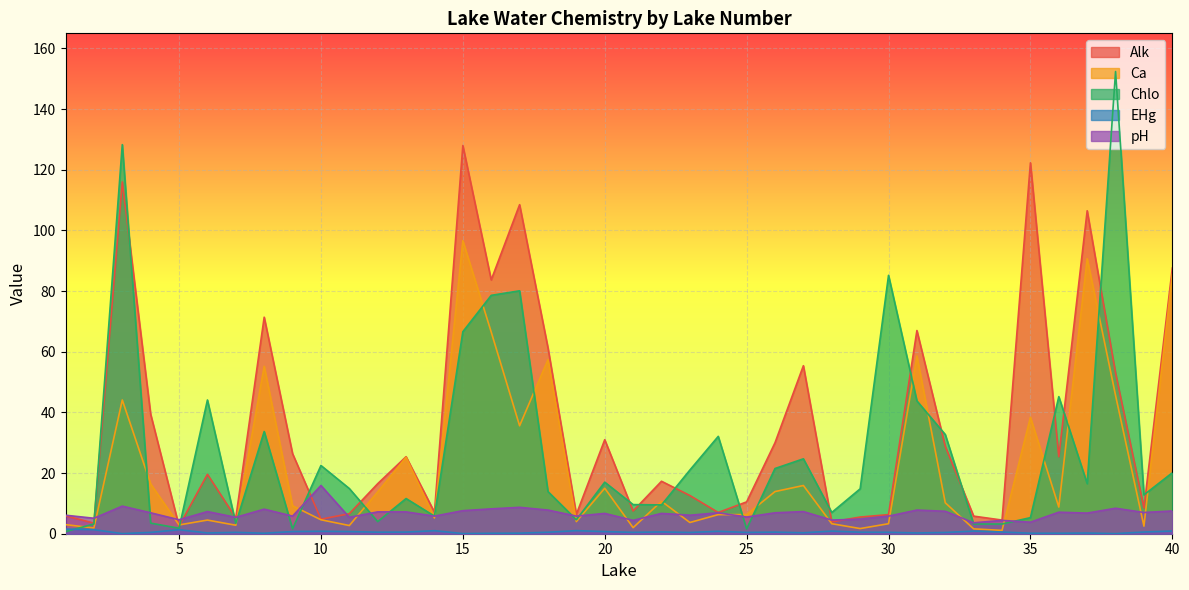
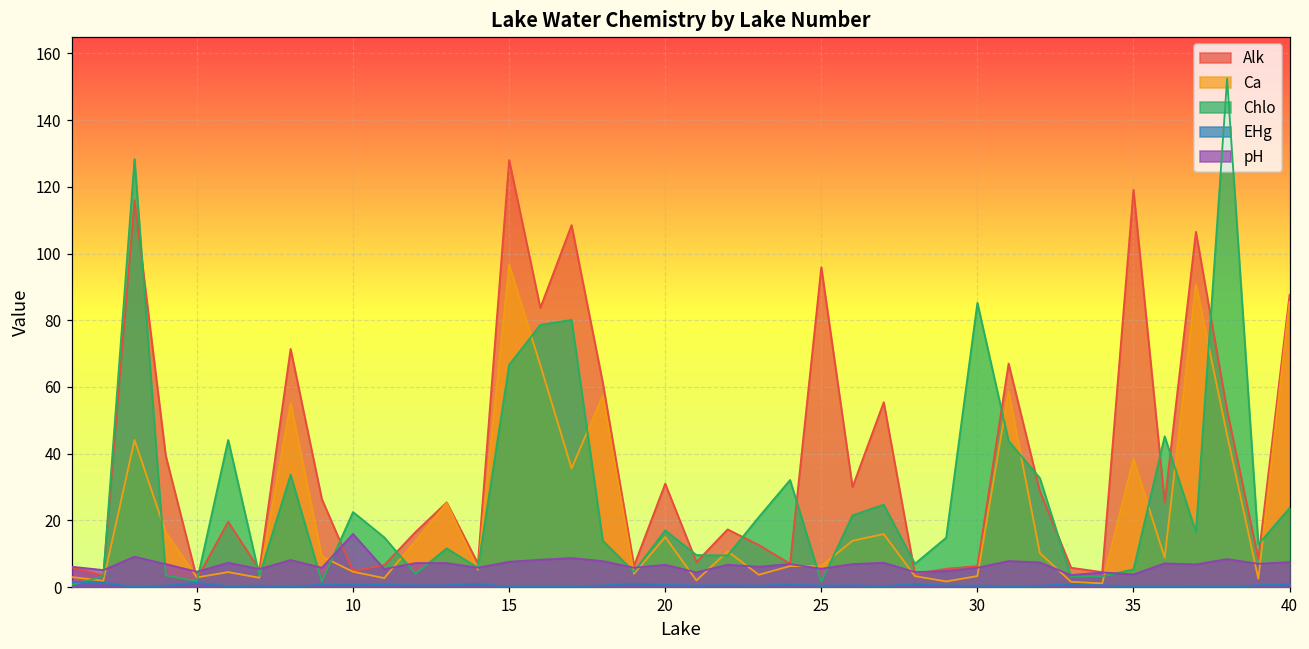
  {
    "Alk": {
      "15": 128,
      "20": 31,
-     "25": 11,
-     "35": 122,
+     "25": 96,
+     "35": 119,
      "40": 88
    },
    "Ca": {
      "15": 97,
      "20": 15,
      "30": 3,
      "35": 38,
      "40": 86
    },
    "Chlo": {
      "10": 23,
      "15": 67,
      "20": 17,
      "25": 2,
      "30": 85,
      "35": 5,
-     "40": 20
+     "40": 24
    },
    "EHg": {
      "10": 1,
      "15": 0,
      "20": 1,
      "25": 0,
      "30": 0,
      "35": 0,
      "40": 1
    },
    "pH": {
      "5": 5,
      "10": 16,
      "15": 8,
      "20": 7,
      "35": 4,
      "40": 8
    }
  }
